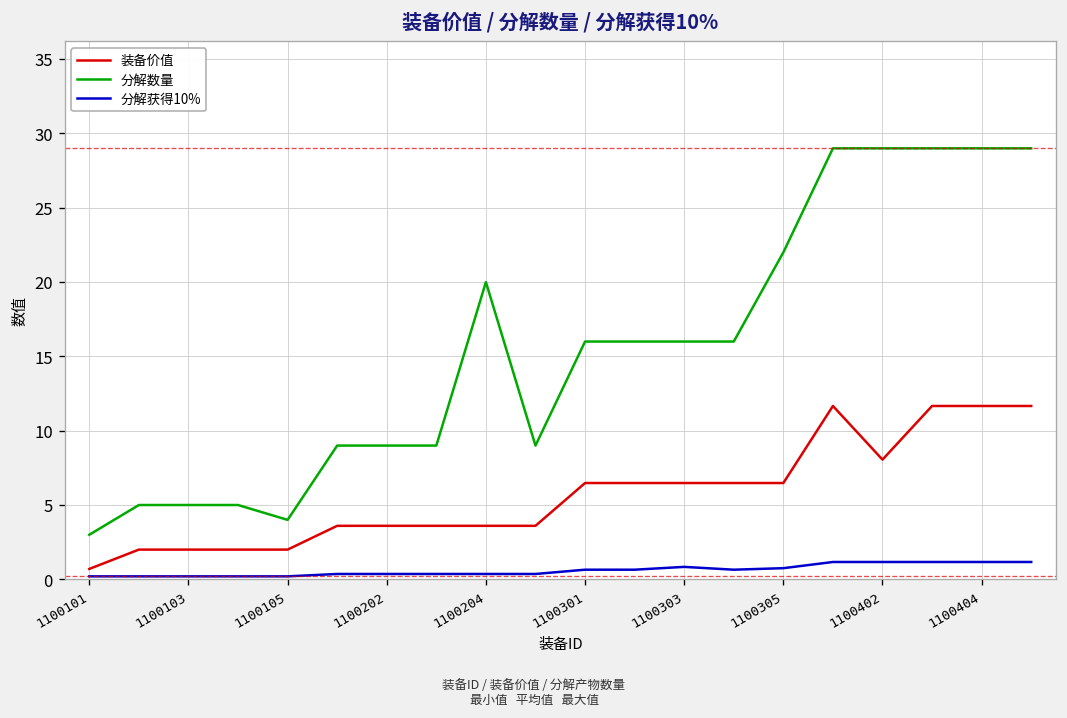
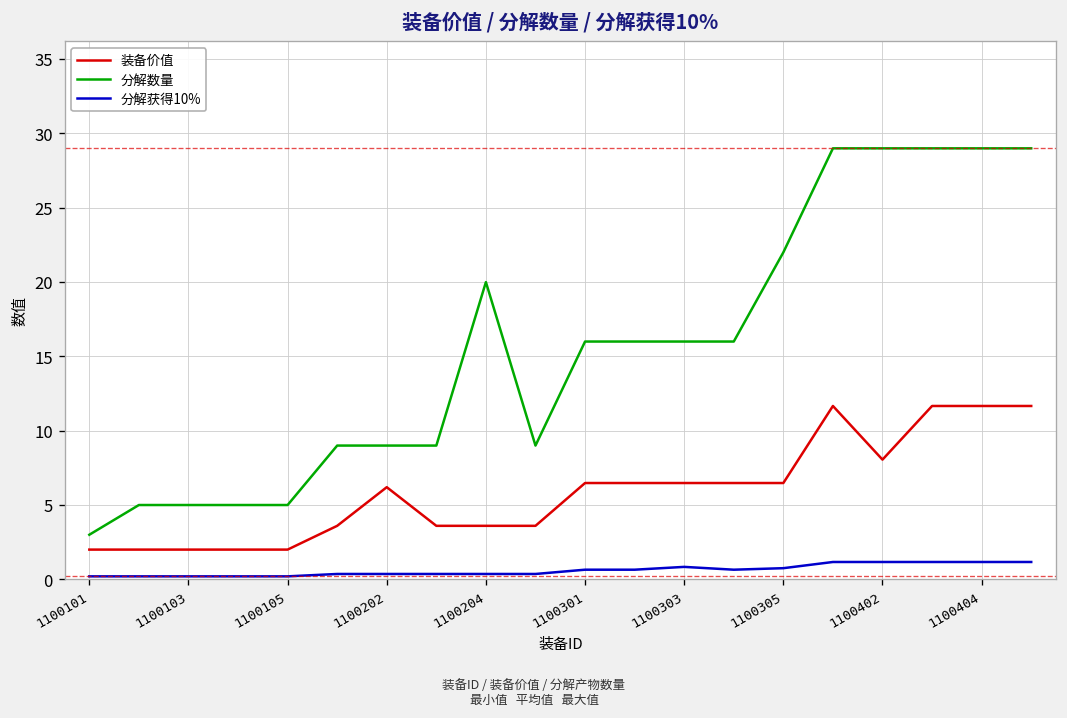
  {
    "装备价值": {
-     "1100101": 0.7,
+     "1100101": 2.0,
      "1100103": 2.0,
      "1100105": 2.0,
-     "1100202": 3.6,
+     "1100202": 6.2,
      "1100204": 3.6,
      "1100301": 6.5,
      "1100303": 6.5,
      "1100305": 6.5,
      "1100402": 8.1,
      "1100404": 11.7
    },
    "分解数量": {
      "1100101": 3,
      "1100103": 5,
-     "1100105": 4,
+     "1100105": 5,
      "1100202": 9,
      "1100204": 20,
      "1100301": 16,
      "1100303": 16,
      "1100305": 22,
      "1100402": 29,
      "1100404": 29
    },
    "分解获得10%": {
      "1100101": 0.2,
      "1100103": 0.2,
      "1100105": 0.2,
      "1100202": 0.4,
      "1100204": 0.4,
      "1100301": 0.6,
      "1100303": 0.8,
      "1100305": 0.8,
      "1100402": 1.2,
      "1100404": 1.2
    }
  }
